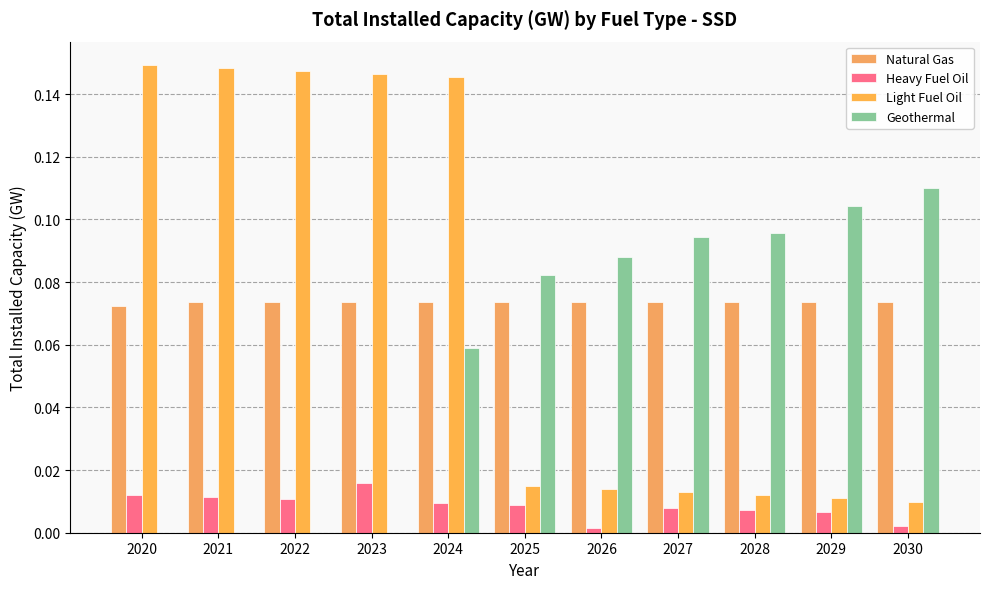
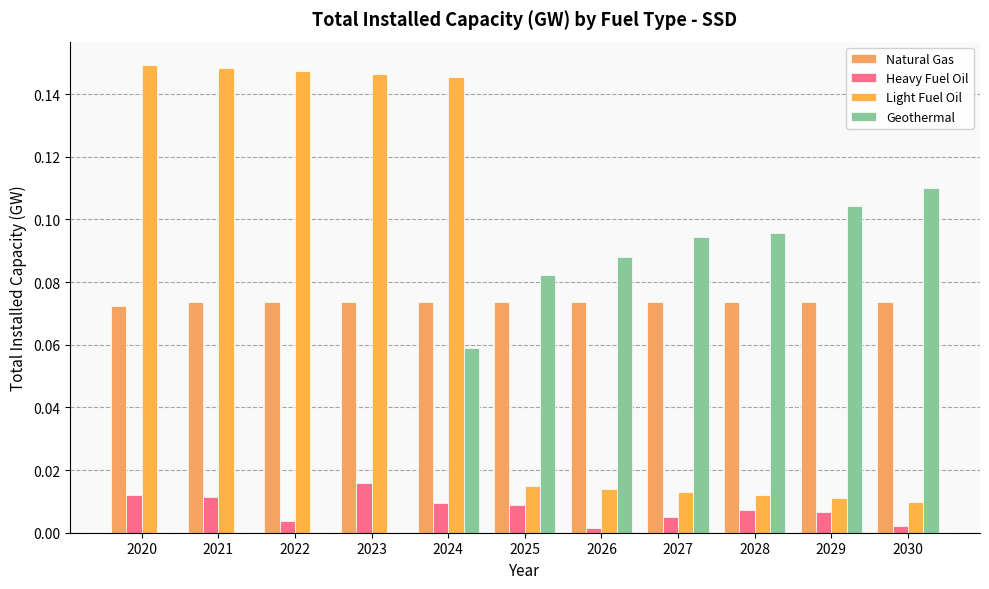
  {
    "Heavy Fuel Oil": {
      "2020": 0.012,
      "2021": 0.011,
-     "2022": 0.011,
+     "2022": 0.004,
      "2023": 0.016,
      "2024": 0.010,
      "2025": 0.009,
      "2026": 0.002,
-     "2027": 0.008,
+     "2027": 0.005,
      "2028": 0.007,
      "2029": 0.007,
      "2030": 0.002
    },
    "Geothermal": {
      "2020": 0.000,
      "2021": 0.000,
      "2022": 0.000,
      "2023": 0.000,
      "2024": 0.059,
      "2025": 0.082,
      "2026": 0.088,
      "2027": 0.094,
      "2028": 0.096,
      "2029": 0.104,
      "2030": 0.110
    }
  }
